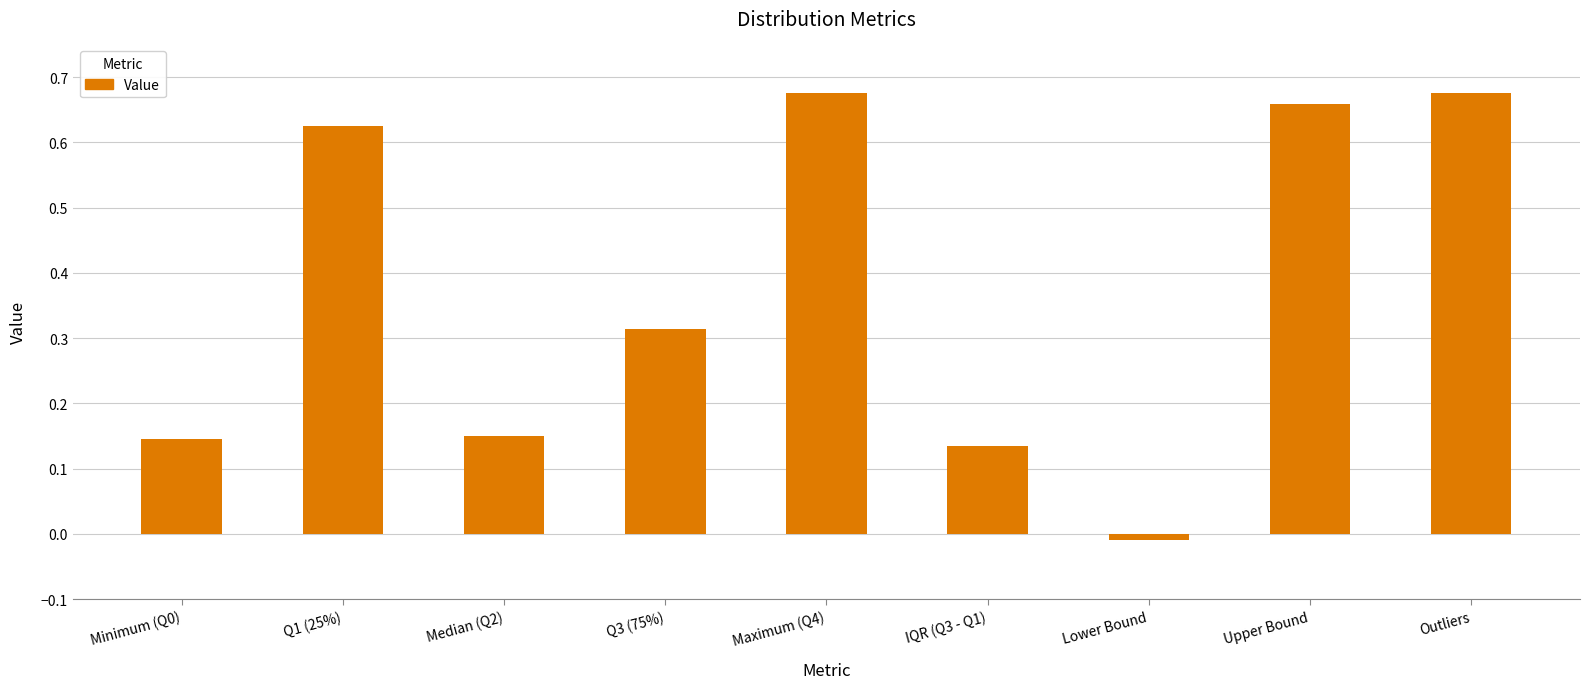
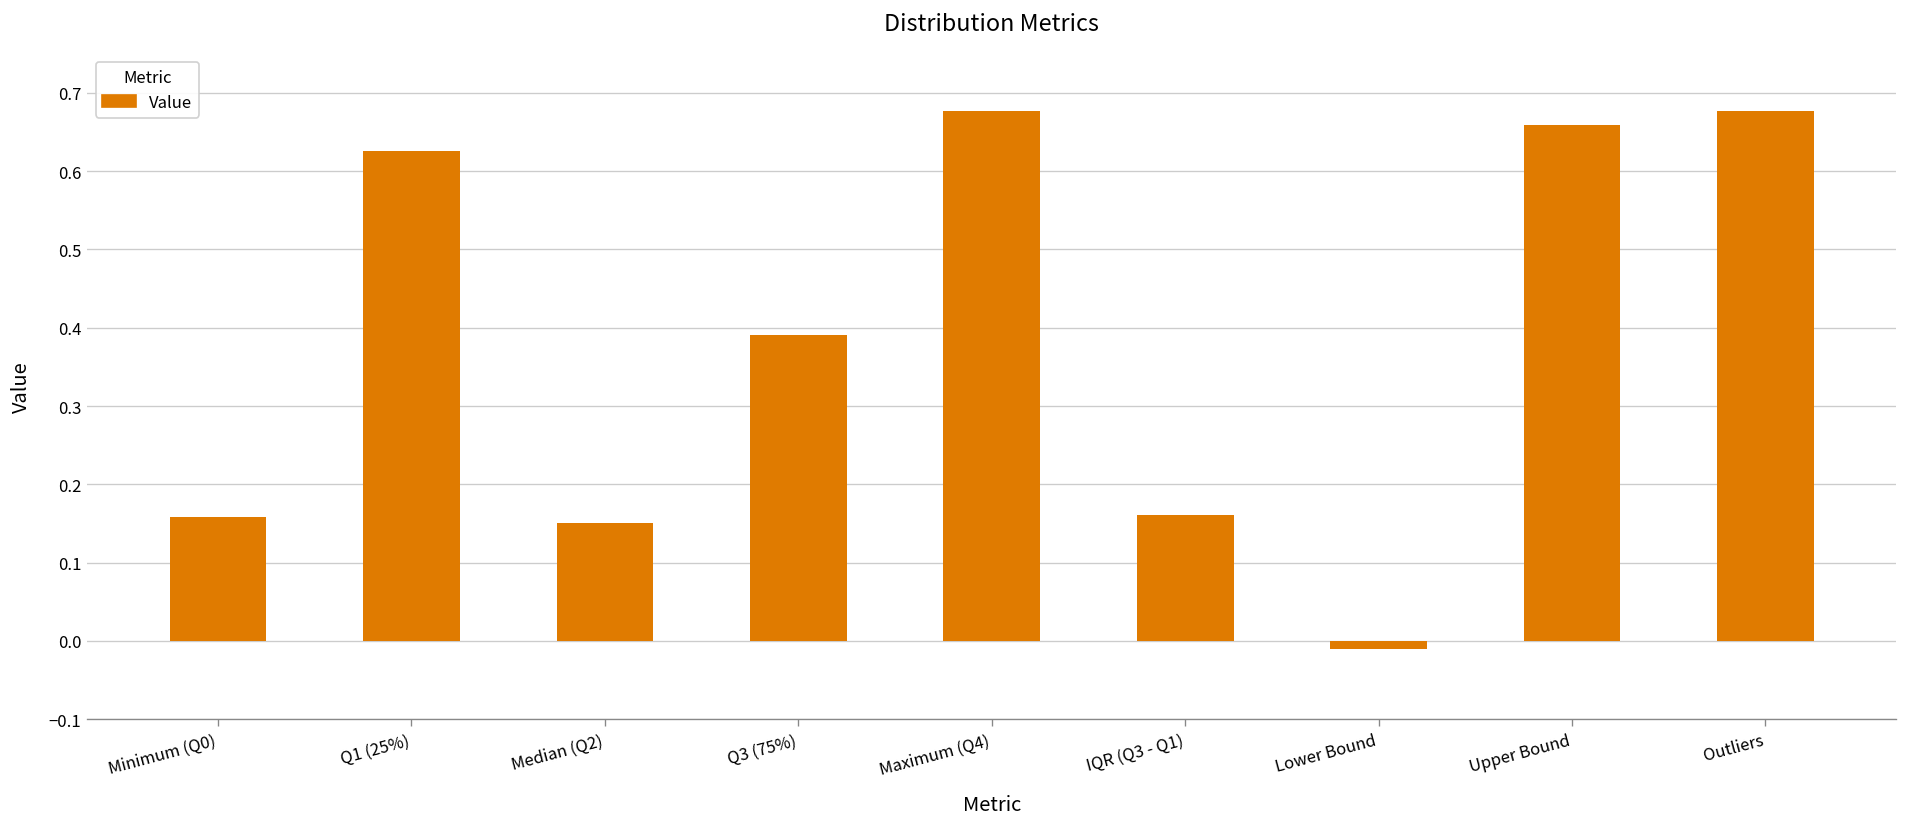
  {
-   "Minimum (Q0)": 0.15,
+   "Minimum (Q0)": 0.16,
    "Q1 (25%)": 0.63,
    "Median (Q2)": 0.15,
-   "Q3 (75%)": 0.31,
+   "Q3 (75%)": 0.39,
    "Maximum (Q4)": 0.68,
-   "IQR (Q3 - Q1)": 0.14,
+   "IQR (Q3 - Q1)": 0.16,
    "Lower Bound": -0.01,
    "Upper Bound": 0.66,
    "Outliers": 0.68
  }
